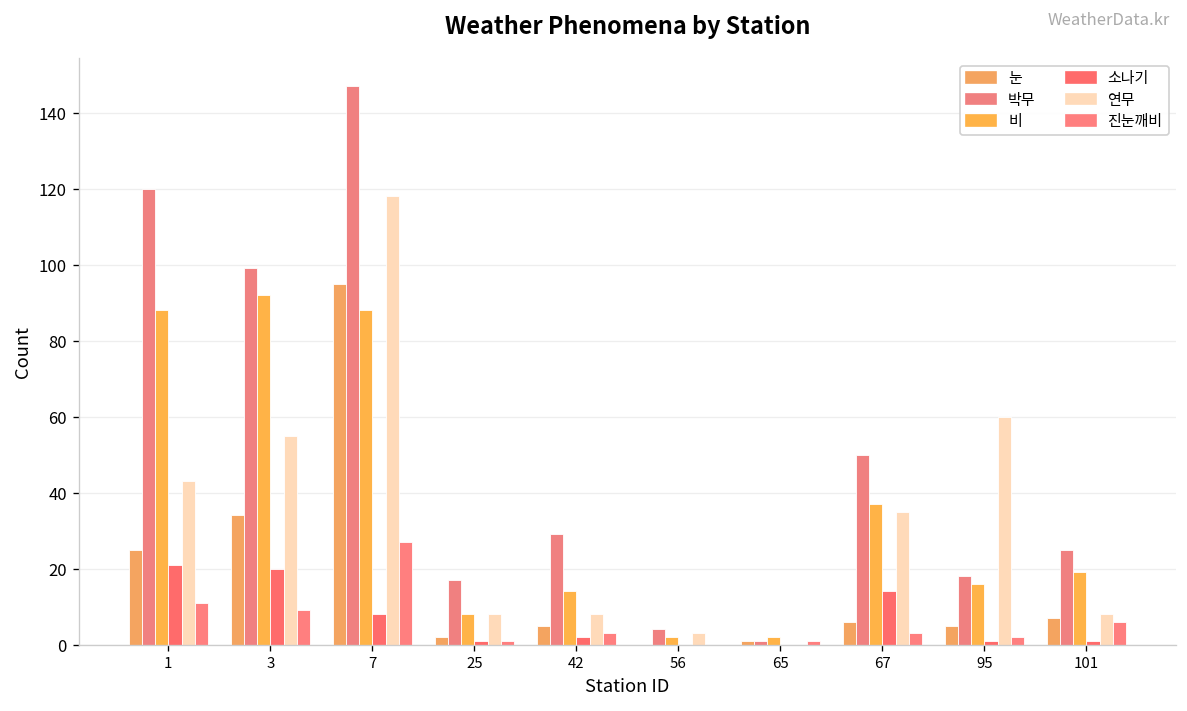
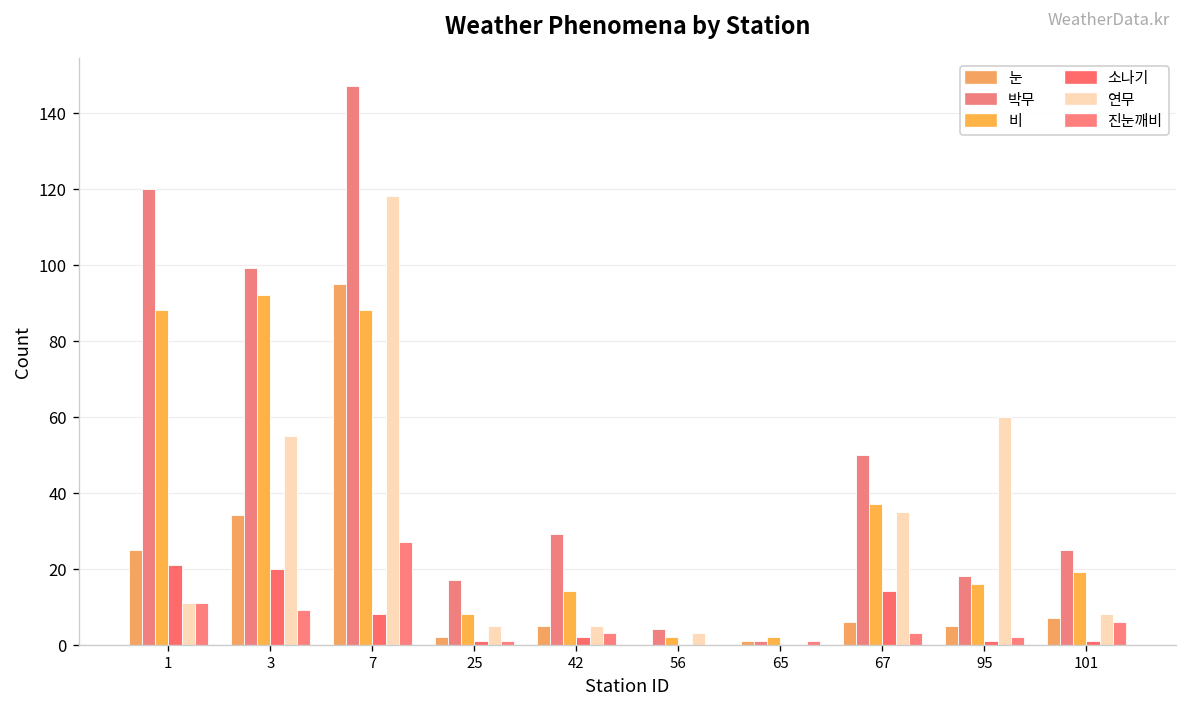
  {
    "연무": {
-     "1": 43,
+     "1": 11,
      "3": 55,
      "7": 118,
-     "25": 8,
-     "42": 8,
+     "25": 5,
+     "42": 5,
      "56": 3,
      "65": 0,
      "67": 35,
      "95": 60,
      "101": 8
    }
  }
